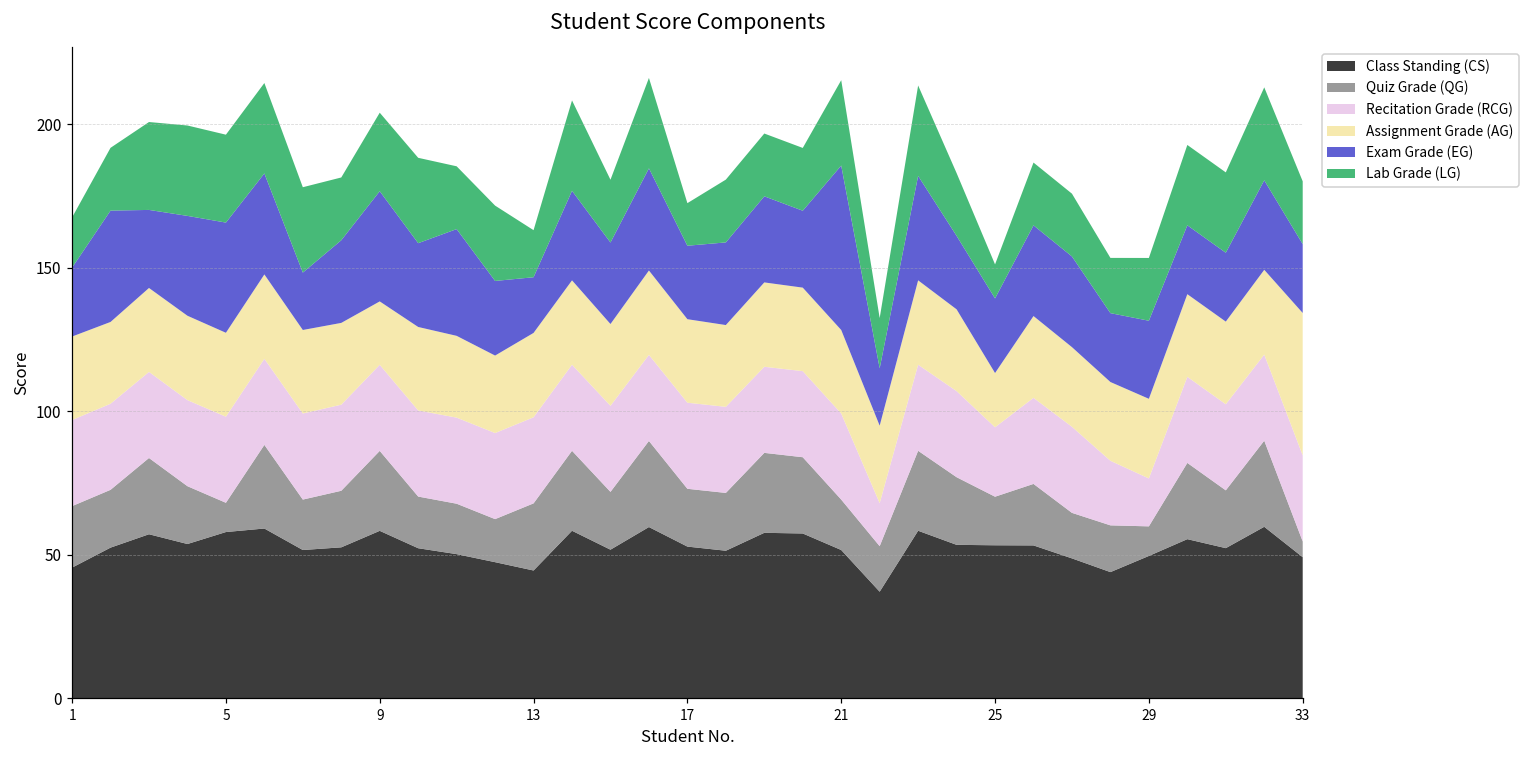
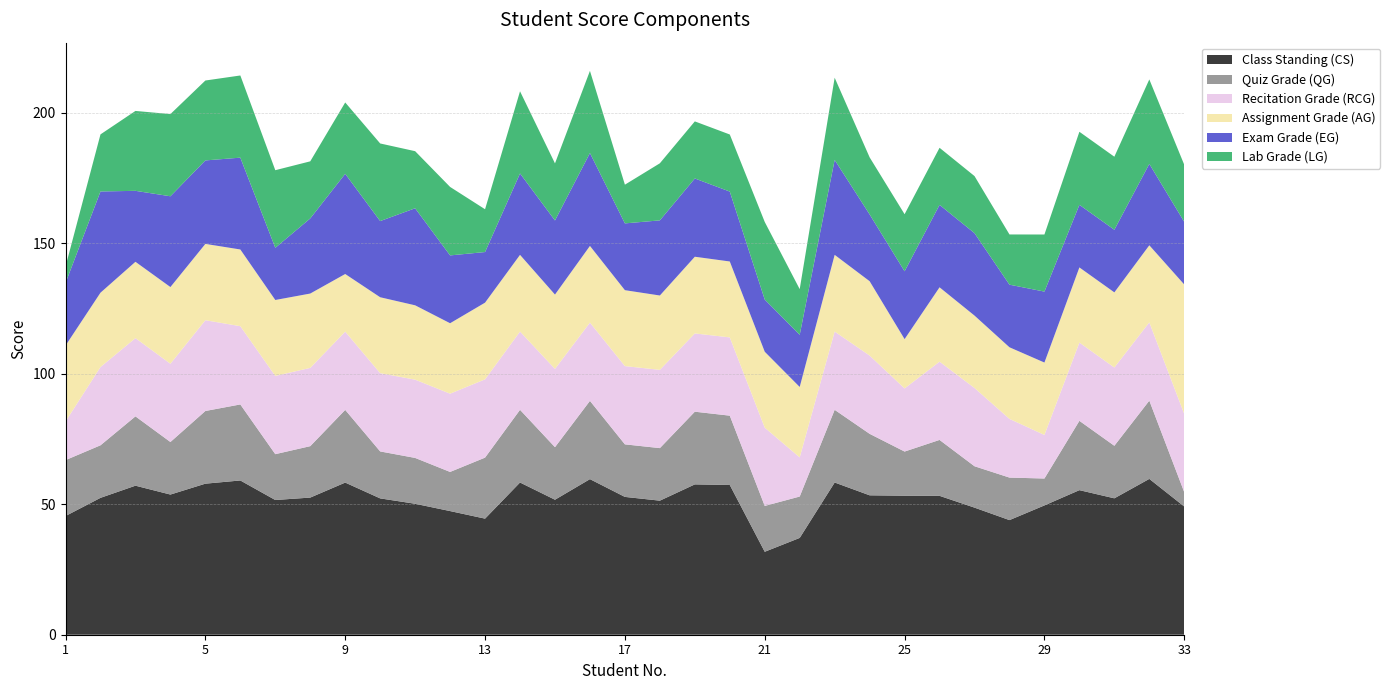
  {
    "Class Standing (CS)": {
      "1": 46,
      "5": 58,
      "9": 58,
      "13": 45,
      "17": 53,
-     "21": 52,
+     "21": 32,
      "25": 53,
      "29": 50,
      "33": 49
    },
    "Quiz Grade (QG)": {
      "1": 21,
-     "5": 10,
+     "5": 28,
      "9": 28,
      "13": 23,
      "17": 20,
      "21": 18,
      "25": 17,
      "29": 10,
      "33": 5
    },
    "Recitation Grade (RCG)": {
-     "1": 30,
-     "5": 30,
+     "1": 15,
+     "5": 35,
      "9": 30,
      "13": 30,
      "17": 30,
      "21": 30,
      "25": 24,
      "29": 17,
      "33": 30
    },
    "Assignment Grade (AG)": {
      "1": 29,
      "5": 29,
      "9": 22,
      "13": 29,
      "17": 29,
      "21": 29,
      "25": 19,
      "29": 28,
      "33": 50
    },
    "Exam Grade (EG)": {
      "1": 24,
-     "5": 38,
+     "5": 32,
      "9": 38,
      "13": 19,
      "17": 26,
-     "21": 57,
+     "21": 20,
      "25": 26,
      "29": 27,
      "33": 24
    },
    "Lab Grade (LG)": {
-     "1": 18,
+     "1": 6,
      "5": 31,
      "9": 27,
      "13": 16,
      "17": 15,
      "21": 30,
-     "25": 12,
+     "25": 22,
      "29": 22,
      "33": 22
    }
  }
